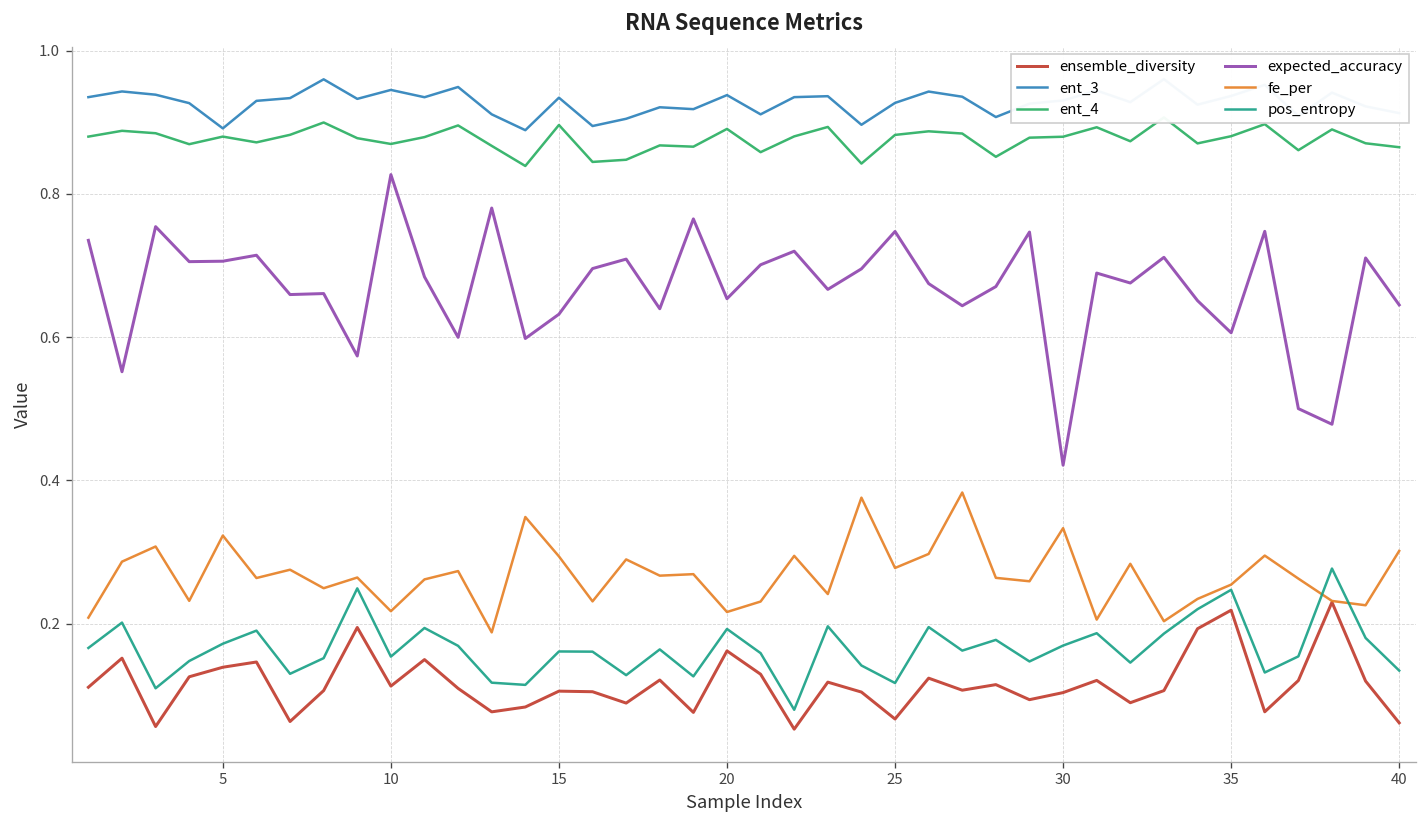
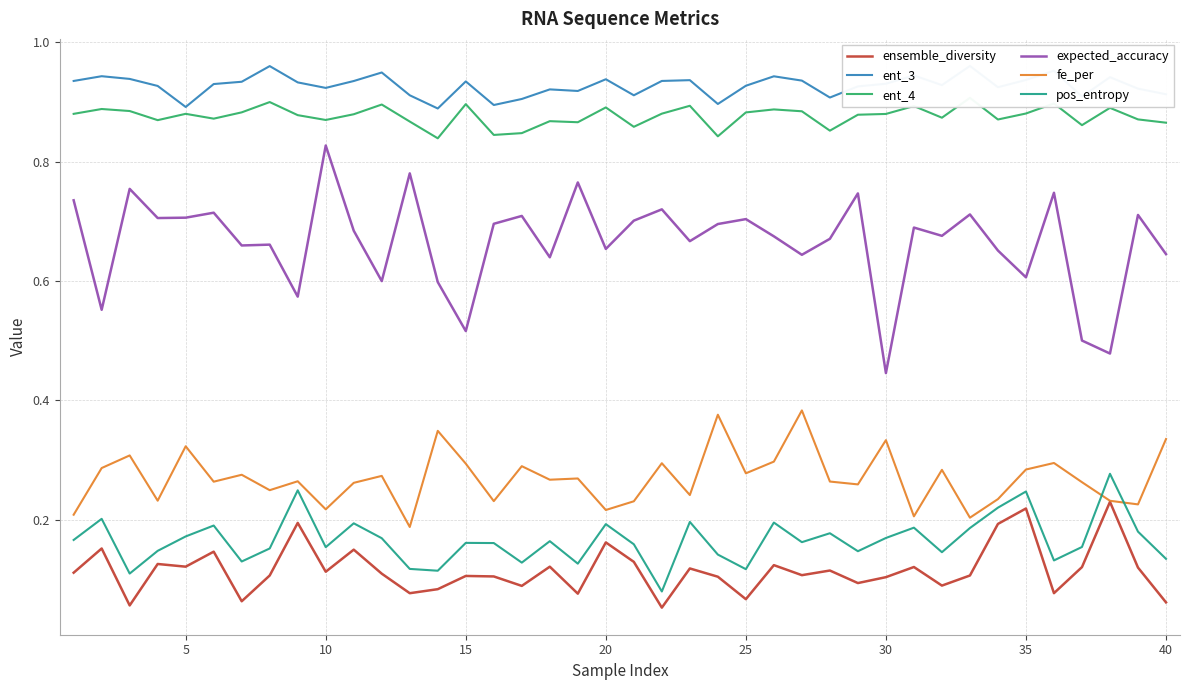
  {
    "ensemble_diversity": {
-     "5": 0.14,
+     "5": 0.12,
      "10": 0.11,
      "15": 0.11,
      "20": 0.16,
      "25": 0.07,
      "30": 0.10,
      "35": 0.22,
      "40": 0.06
    },
    "ent_3": {
      "5": 0.89,
-     "10": 0.95,
+     "10": 0.92,
      "15": 0.93,
      "20": 0.94,
      "25": 0.93
    },
    "expected_accuracy": {
      "5": 0.71,
      "10": 0.83,
-     "15": 0.63,
+     "15": 0.52,
      "20": 0.65,
-     "25": 0.75,
-     "30": 0.42,
+     "25": 0.70,
+     "30": 0.45,
      "35": 0.61,
      "40": 0.65
    },
    "fe_per": {
      "5": 0.32,
      "10": 0.22,
      "15": 0.29,
      "20": 0.22,
      "25": 0.28,
      "30": 0.33,
-     "35": 0.25,
-     "40": 0.30
+     "35": 0.28,
+     "40": 0.34
    }
  }
